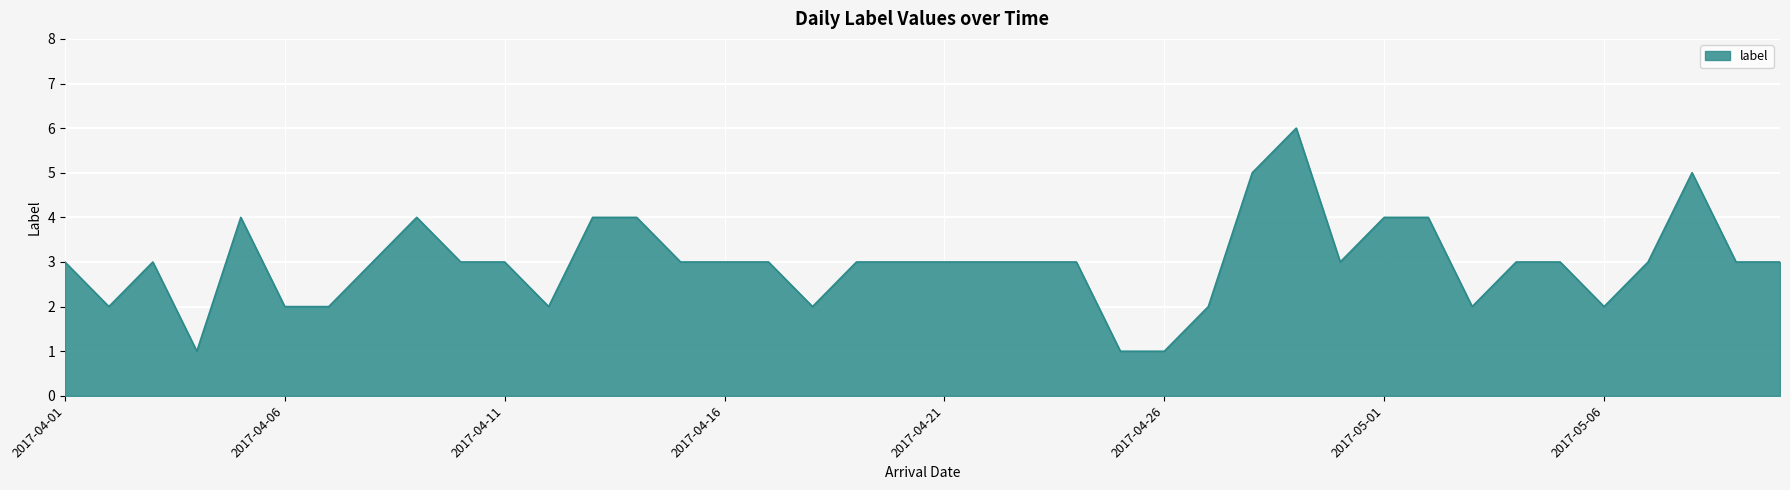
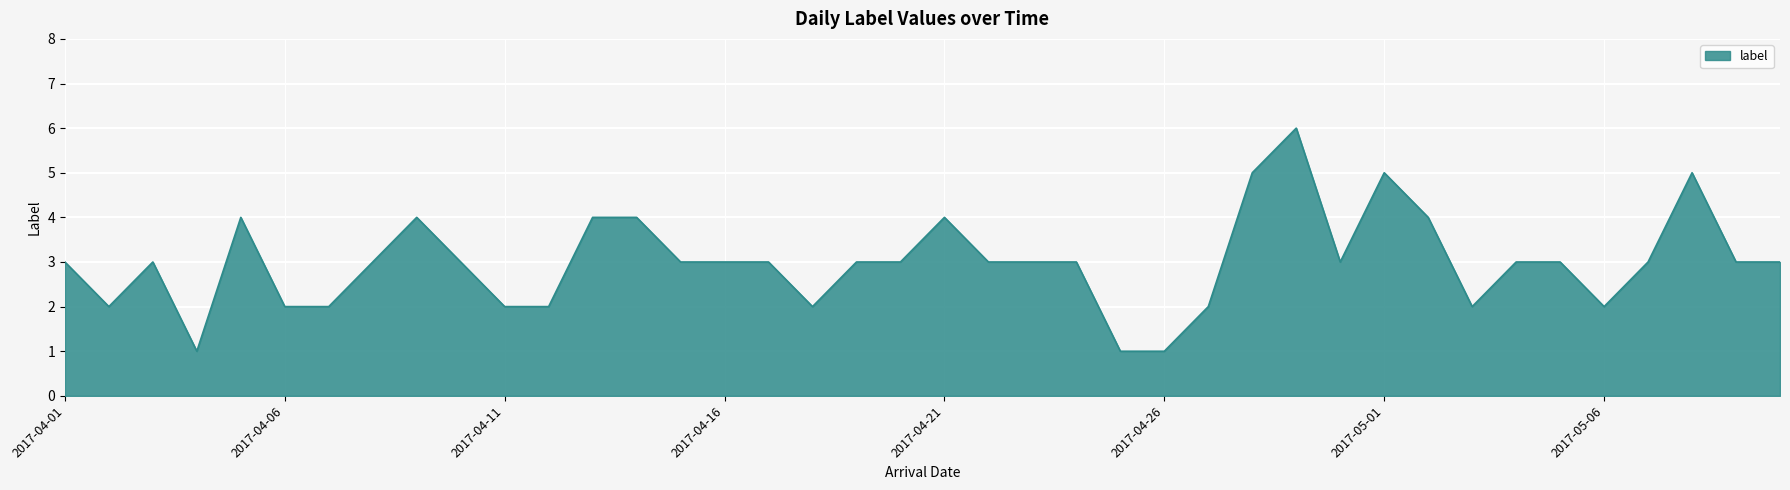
  {
    "2017-04-01": 3,
    "2017-04-06": 2,
-   "2017-04-11": 3,
+   "2017-04-11": 2,
    "2017-04-16": 3,
-   "2017-04-21": 3,
+   "2017-04-21": 4,
    "2017-04-26": 1,
-   "2017-05-01": 4,
+   "2017-05-01": 5,
    "2017-05-06": 2
  }
